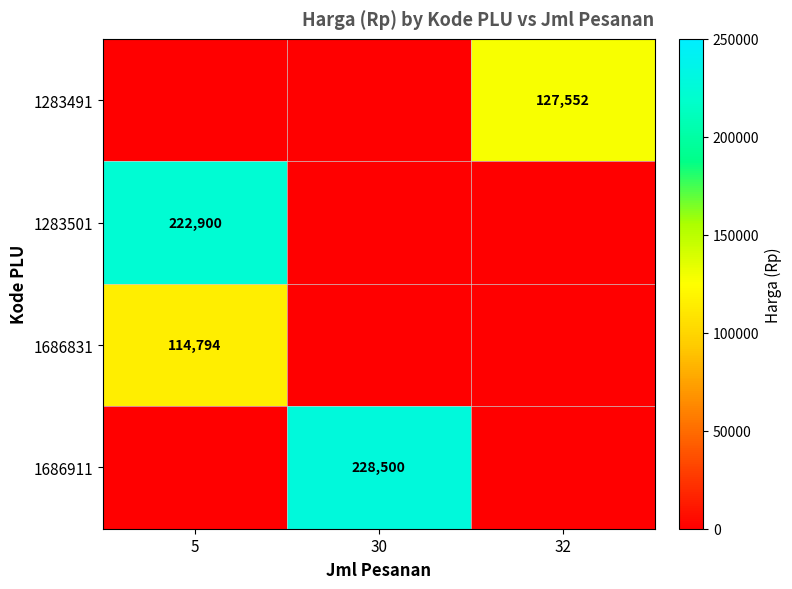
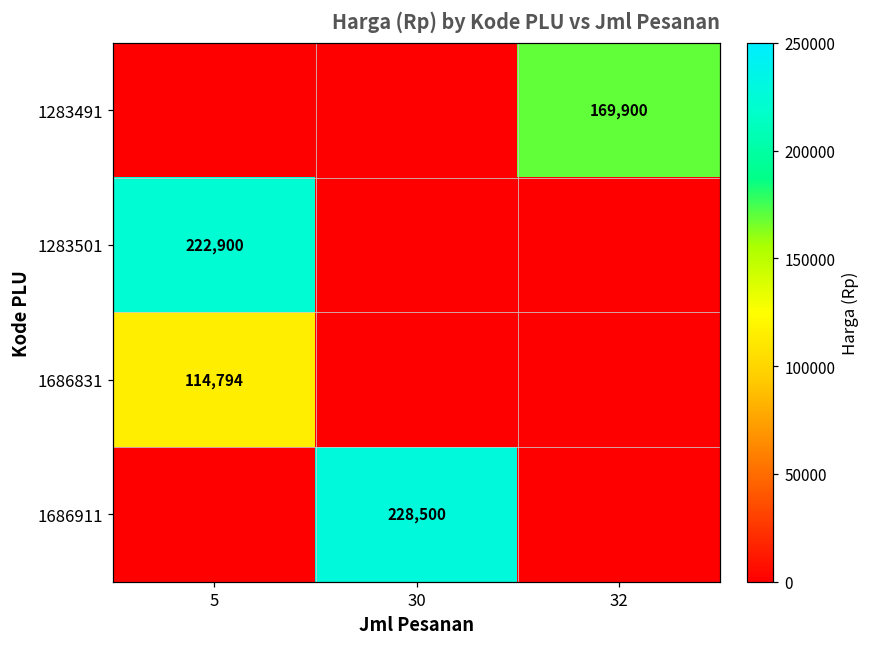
  {
    "1283491": {
-     "32": "127,552"
+     "32": "169,900"
    },
    "1283501": {
      "5": "222,900"
    },
    "1686831": {
      "5": "114,794"
    },
    "1686911": {
      "30": "228,500"
    }
  }
